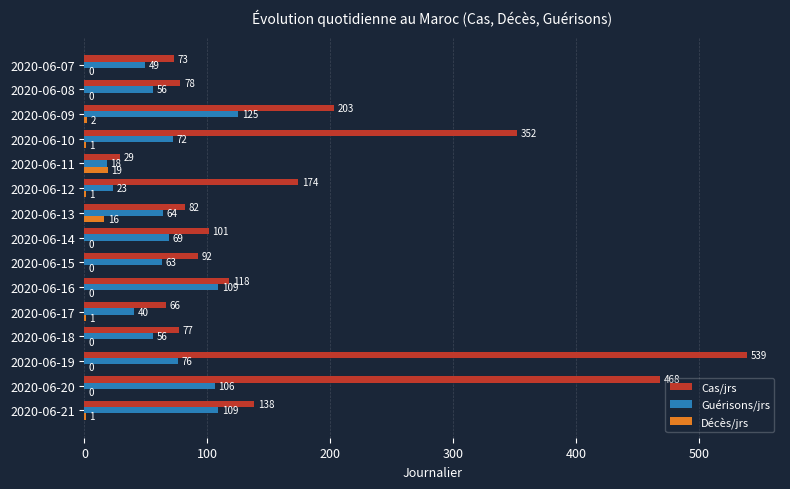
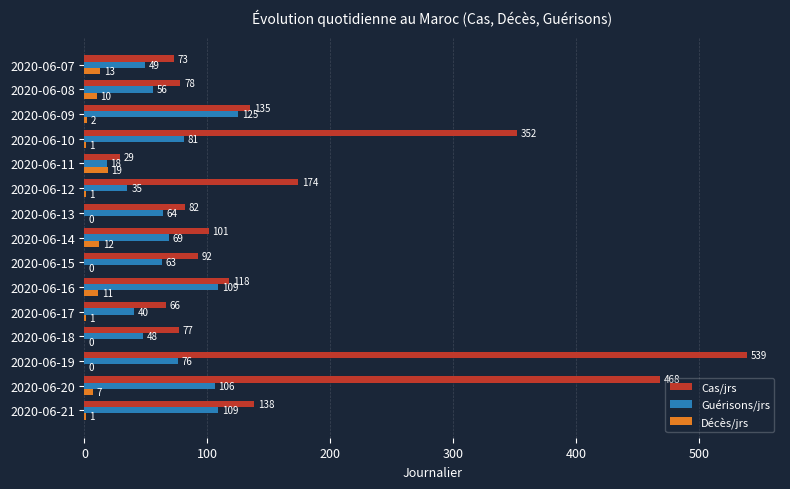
  {
    "Cas/jrs": {
      "2020-06-07": 73,
      "2020-06-08": 78,
-     "2020-06-09": 203,
+     "2020-06-09": 135,
      "2020-06-10": 352,
      "2020-06-11": 29,
      "2020-06-12": 174,
      "2020-06-13": 82,
      "2020-06-14": 101,
      "2020-06-15": 92,
      "2020-06-16": 118,
      "2020-06-17": 66,
      "2020-06-18": 77,
      "2020-06-19": 539,
      "2020-06-21": 138
    },
    "Guérisons/jrs": {
      "2020-06-07": 49,
      "2020-06-08": 56,
      "2020-06-09": 125,
-     "2020-06-10": 72,
-     "2020-06-12": 23,
+     "2020-06-10": 81,
+     "2020-06-12": 35,
      "2020-06-13": 64,
      "2020-06-14": 69,
      "2020-06-15": 63,
      "2020-06-16": 109,
      "2020-06-17": 40,
-     "2020-06-18": 56,
+     "2020-06-18": 48,
      "2020-06-19": 76,
      "2020-06-20": 106,
      "2020-06-21": 109
    },
    "Décès/jrs": {
-     "2020-06-07": 0,
-     "2020-06-08": 0,
+     "2020-06-07": 13,
+     "2020-06-08": 10,
      "2020-06-09": 2,
      "2020-06-10": 1,
      "2020-06-12": 1,
-     "2020-06-13": 16,
-     "2020-06-14": 0,
+     "2020-06-13": 0,
+     "2020-06-14": 12,
      "2020-06-15": 0,
-     "2020-06-16": 0,
+     "2020-06-16": 11,
      "2020-06-17": 1,
      "2020-06-18": 0,
      "2020-06-19": 0,
-     "2020-06-20": 0,
+     "2020-06-20": 7,
      "2020-06-21": 1
    }
  }
